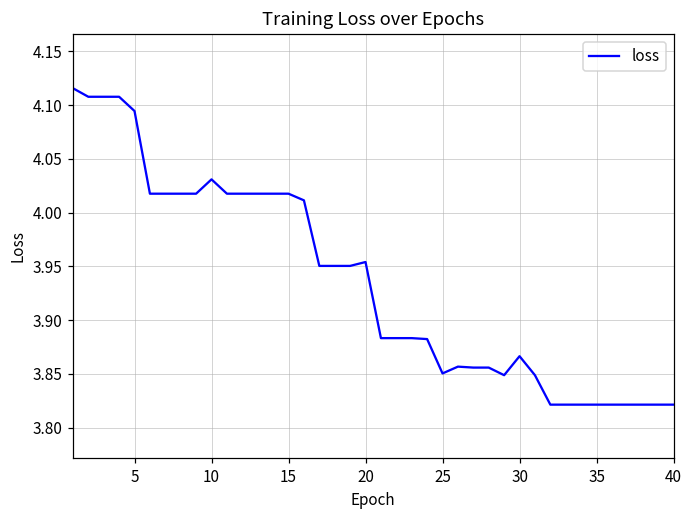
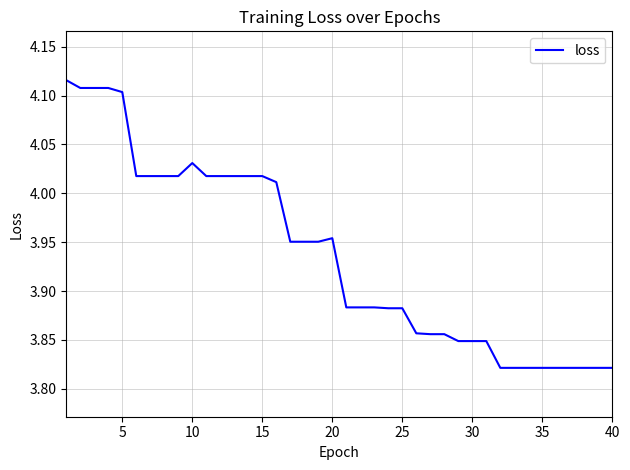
  {
-   "5": 4.09,
+   "5": 4.10,
    "10": 4.03,
    "15": 4.02,
    "20": 3.95,
-   "25": 3.85,
-   "30": 3.87,
+   "25": 3.88,
+   "30": 3.85,
    "35": 3.82,
    "40": 3.82
  }
